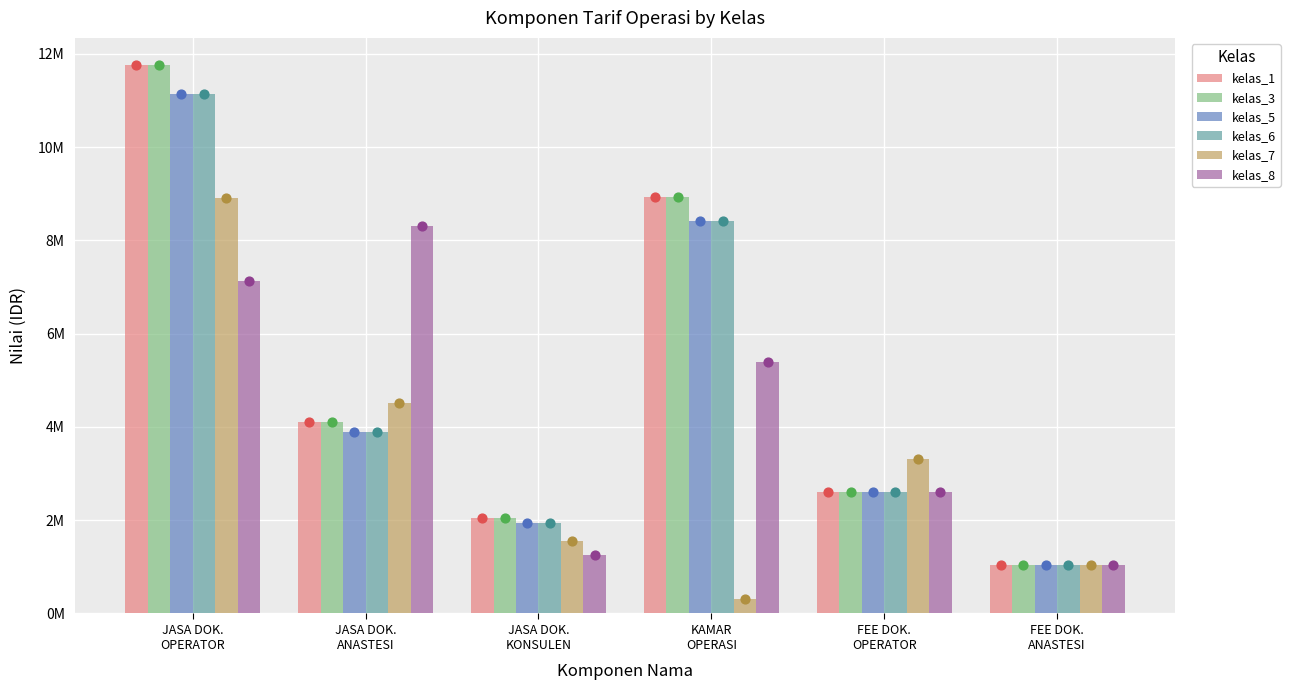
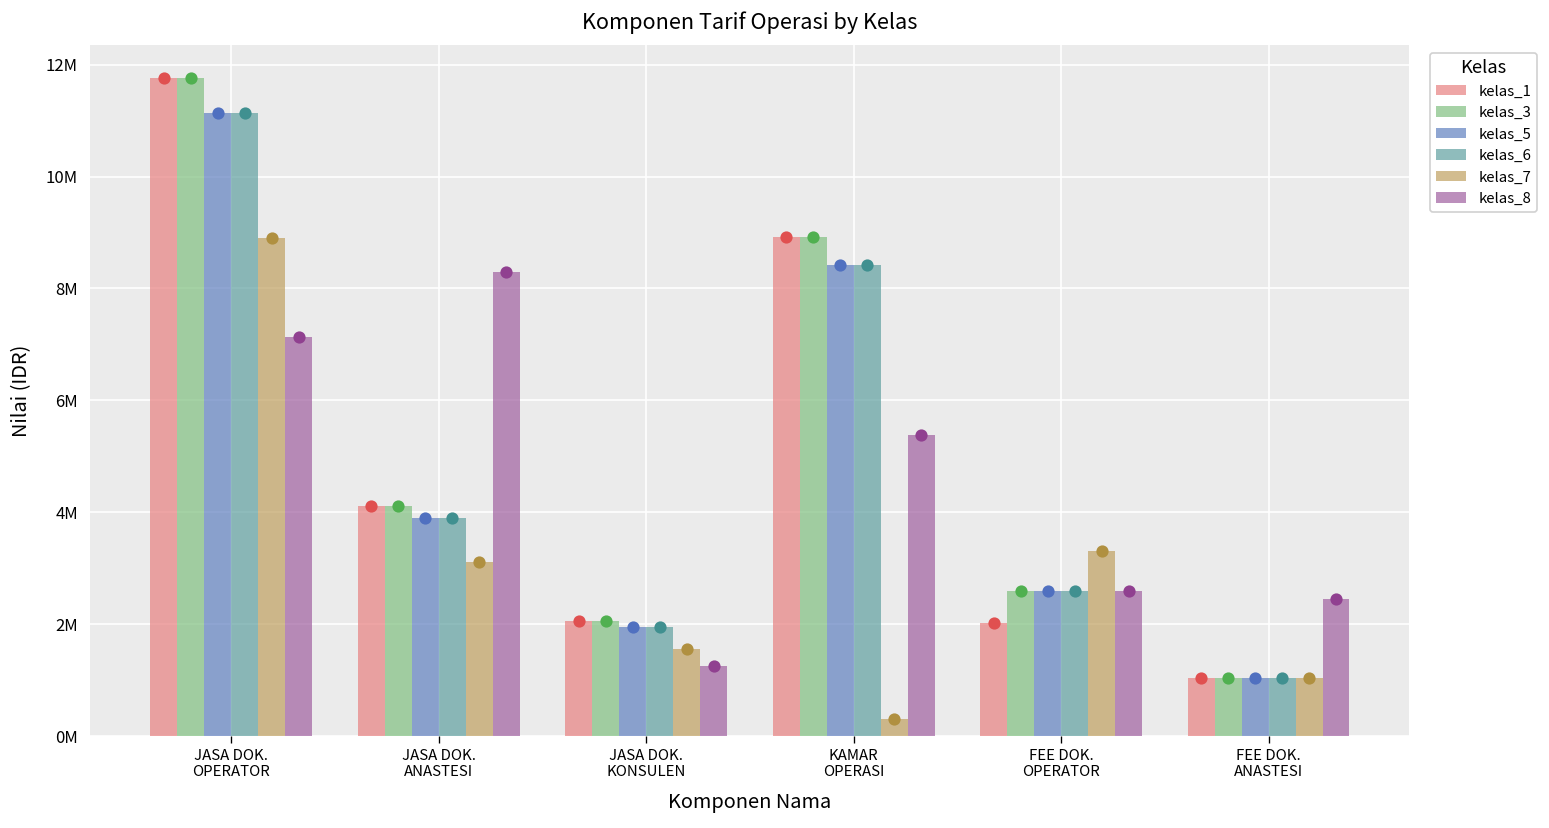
  {
    "kelas_1": {
      "JASA DOK. OPERATOR": 11800000,
      "JASA DOK. ANASTESI": 4100000,
      "JASA DOK. KONSULEN": 2100000,
      "KAMAR OPERASI": 8900000,
-     "FEE DOK. OPERATOR": 2600000,
+     "FEE DOK. OPERATOR": 2000000,
      "FEE DOK. ANASTESI": 1000000
    },
    "kelas_7": {
      "JASA DOK. OPERATOR": 8900000,
-     "JASA DOK. ANASTESI": 4500000,
+     "JASA DOK. ANASTESI": 3100000,
      "JASA DOK. KONSULEN": 1600000,
      "KAMAR OPERASI": 300000,
      "FEE DOK. OPERATOR": 3300000,
      "FEE DOK. ANASTESI": 1000000
    },
    "kelas_8": {
      "JASA DOK. OPERATOR": 7100000,
      "JASA DOK. ANASTESI": 8300000,
      "JASA DOK. KONSULEN": 1200000,
      "KAMAR OPERASI": 5400000,
      "FEE DOK. OPERATOR": 2600000,
-     "FEE DOK. ANASTESI": 1000000
+     "FEE DOK. ANASTESI": 2500000
    }
  }
